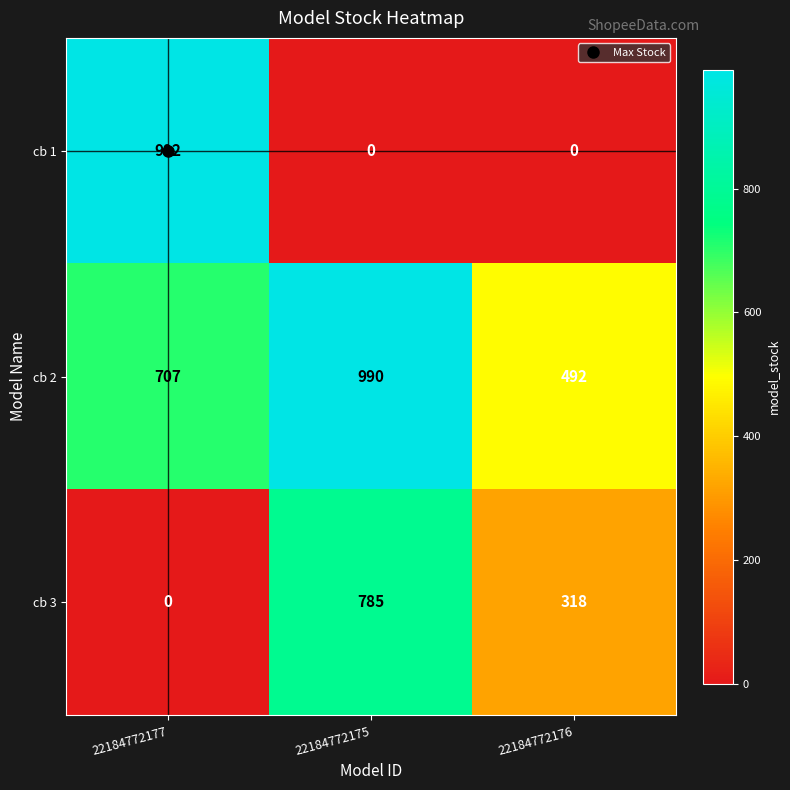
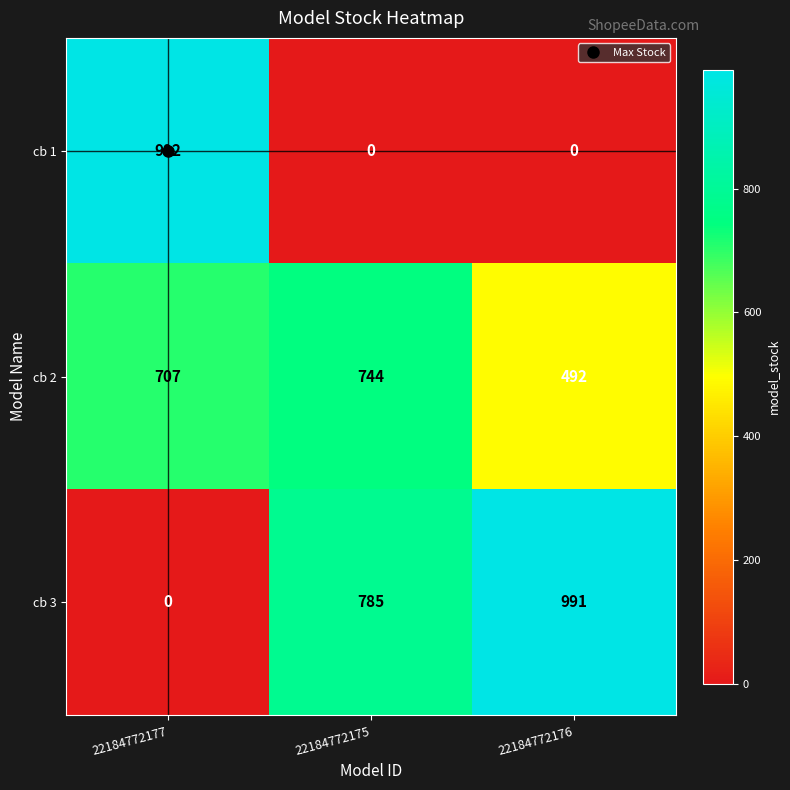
  {
    "cb 1": {
      "22184772175": 0,
      "22184772176": 0
    },
    "cb 2": {
      "22184772177": 707,
-     "22184772175": 990,
+     "22184772175": 744,
      "22184772176": 492
    },
    "cb 3": {
      "22184772177": 0,
      "22184772175": 785,
-     "22184772176": 318
+     "22184772176": 991
    }
  }
